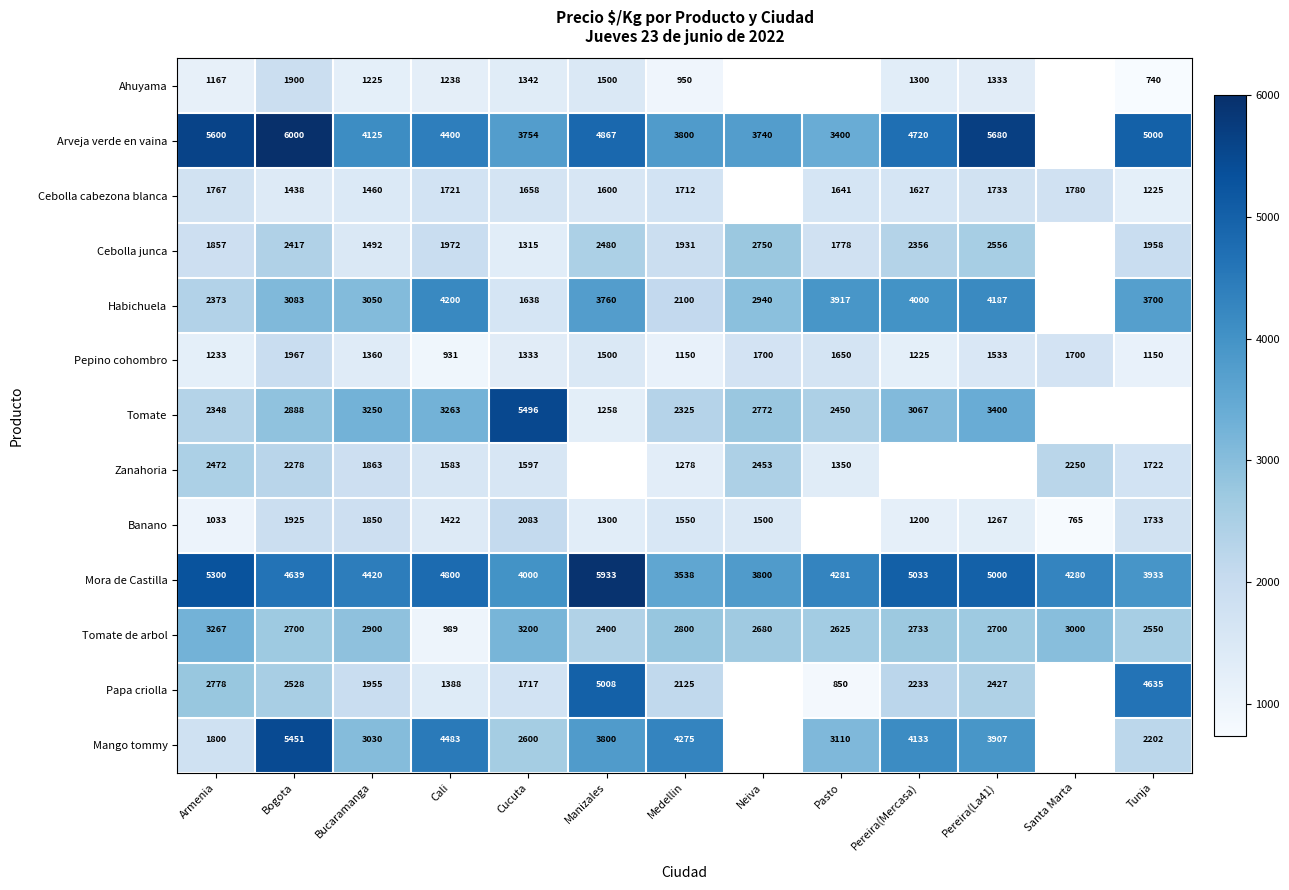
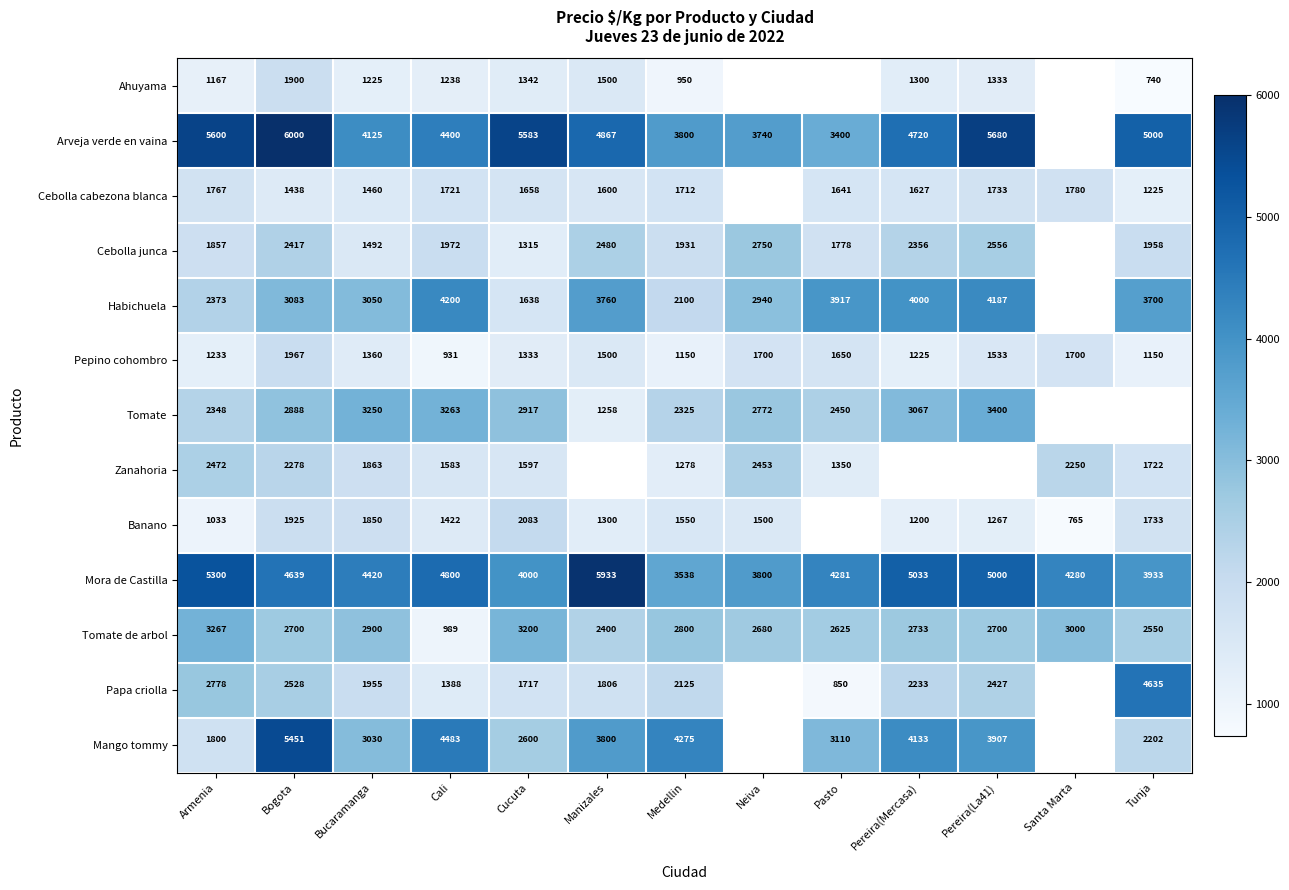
  {
    "Ahuyama": {
      "Armenia": 1167,
      "Bogota": 1900,
      "Bucaramanga": 1225,
      "Cali": 1238,
      "Cucuta": 1342,
      "Manizales": 1500,
      "Medellin": 950,
      "Pereira(Mercasa)": 1300,
      "Pereira(La41)": 1333,
      "Tunja": 740
    },
    "Arveja verde en vaina": {
      "Armenia": 5600,
      "Bogota": 6000,
      "Bucaramanga": 4125,
      "Cali": 4400,
-     "Cucuta": 3754,
+     "Cucuta": 5583,
      "Manizales": 4867,
      "Medellin": 3800,
      "Neiva": 3740,
      "Pasto": 3400,
      "Pereira(Mercasa)": 4720,
      "Pereira(La41)": 5680,
      "Tunja": 5000
    },
    "Cebolla cabezona blanca": {
      "Armenia": 1767,
      "Bogota": 1438,
      "Bucaramanga": 1460,
      "Cali": 1721,
      "Cucuta": 1658,
      "Manizales": 1600,
      "Medellin": 1712,
      "Pasto": 1641,
      "Pereira(Mercasa)": 1627,
      "Pereira(La41)": 1733,
      "Santa Marta": 1780,
      "Tunja": 1225
    },
    "Cebolla junca": {
      "Armenia": 1857,
      "Bogota": 2417,
      "Bucaramanga": 1492,
      "Cali": 1972,
      "Cucuta": 1315,
      "Manizales": 2480,
      "Medellin": 1931,
      "Neiva": 2750,
      "Pasto": 1778,
      "Pereira(Mercasa)": 2356,
      "Pereira(La41)": 2556,
      "Tunja": 1958
    },
    "Habichuela": {
      "Armenia": 2373,
      "Bogota": 3083,
      "Bucaramanga": 3050,
      "Cali": 4200,
      "Cucuta": 1638,
      "Manizales": 3760,
      "Medellin": 2100,
      "Neiva": 2940,
      "Pasto": 3917,
      "Pereira(Mercasa)": 4000,
      "Pereira(La41)": 4187,
      "Tunja": 3700
    },
    "Pepino cohombro": {
      "Armenia": 1233,
      "Bogota": 1967,
      "Bucaramanga": 1360,
      "Cali": 931,
      "Cucuta": 1333,
      "Manizales": 1500,
      "Medellin": 1150,
      "Neiva": 1700,
      "Pasto": 1650,
      "Pereira(Mercasa)": 1225,
      "Pereira(La41)": 1533,
      "Santa Marta": 1700,
      "Tunja": 1150
    },
    "Tomate": {
      "Armenia": 2348,
      "Bogota": 2888,
      "Bucaramanga": 3250,
      "Cali": 3263,
-     "Cucuta": 5496,
+     "Cucuta": 2917,
      "Manizales": 1258,
      "Medellin": 2325,
      "Neiva": 2772,
      "Pasto": 2450,
      "Pereira(Mercasa)": 3067,
      "Pereira(La41)": 3400
    },
    "Zanahoria": {
      "Armenia": 2472,
      "Bogota": 2278,
      "Bucaramanga": 1863,
      "Cali": 1583,
      "Cucuta": 1597,
      "Medellin": 1278,
      "Neiva": 2453,
      "Pasto": 1350,
      "Santa Marta": 2250,
      "Tunja": 1722
    },
    "Banano": {
      "Armenia": 1033,
      "Bogota": 1925,
      "Bucaramanga": 1850,
      "Cali": 1422,
      "Cucuta": 2083,
      "Manizales": 1300,
      "Medellin": 1550,
      "Neiva": 1500,
      "Pereira(Mercasa)": 1200,
      "Pereira(La41)": 1267,
      "Santa Marta": 765,
      "Tunja": 1733
    },
    "Mora de Castilla": {
      "Armenia": 5300,
      "Bogota": 4639,
      "Bucaramanga": 4420,
      "Cali": 4800,
      "Cucuta": 4000,
      "Manizales": 5933,
      "Medellin": 3538,
      "Neiva": 3800,
      "Pasto": 4281,
      "Pereira(Mercasa)": 5033,
      "Pereira(La41)": 5000,
      "Santa Marta": 4280,
      "Tunja": 3933
    },
    "Tomate de arbol": {
      "Armenia": 3267,
      "Bogota": 2700,
      "Bucaramanga": 2900,
      "Cali": 989,
      "Cucuta": 3200,
      "Manizales": 2400,
      "Medellin": 2800,
      "Neiva": 2680,
      "Pasto": 2625,
      "Pereira(Mercasa)": 2733,
      "Pereira(La41)": 2700,
      "Santa Marta": 3000,
      "Tunja": 2550
    },
    "Papa criolla": {
      "Armenia": 2778,
      "Bogota": 2528,
      "Bucaramanga": 1955,
      "Cali": 1388,
      "Cucuta": 1717,
-     "Manizales": 5008,
+     "Manizales": 1806,
      "Medellin": 2125,
      "Pasto": 850,
      "Pereira(Mercasa)": 2233,
      "Pereira(La41)": 2427,
      "Tunja": 4635
    },
    "Mango tommy": {
      "Armenia": 1800,
      "Bogota": 5451,
      "Bucaramanga": 3030,
      "Cali": 4483,
      "Cucuta": 2600,
      "Manizales": 3800,
      "Medellin": 4275,
      "Pasto": 3110,
      "Pereira(Mercasa)": 4133,
      "Pereira(La41)": 3907,
      "Tunja": 2202
    }
  }
